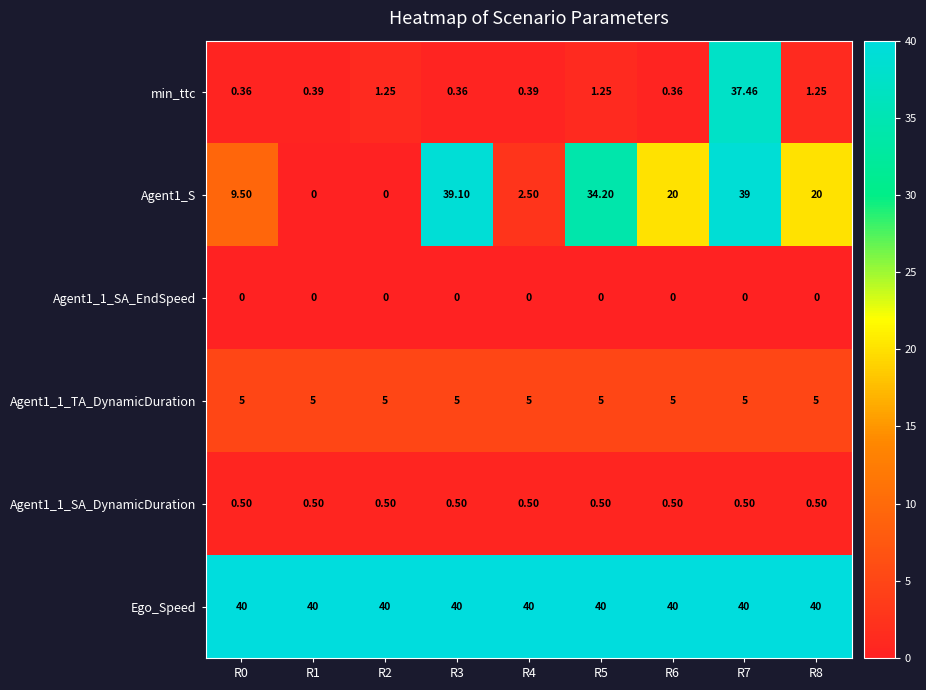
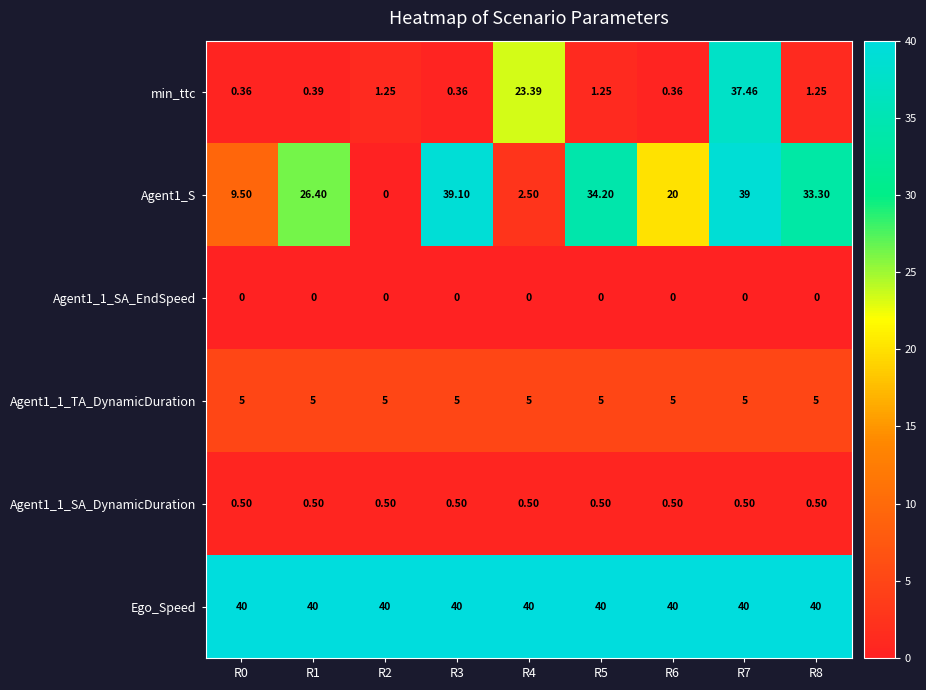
  {
    "min_ttc": {
      "R0": 0.36,
      "R1": 0.39,
      "R2": 1.25,
      "R3": 0.36,
-     "R4": 0.39,
+     "R4": 23.39,
      "R5": 1.25,
      "R6": 0.36,
      "R7": 37.46,
      "R8": 1.25
    },
    "Agent1_S": {
      "R0": 9.50,
-     "R1": 0,
+     "R1": 26.40,
      "R2": 0,
      "R3": 39.10,
      "R4": 2.50,
      "R5": 34.20,
      "R6": 20,
      "R7": 39,
-     "R8": 20
+     "R8": 33.30
    },
    "Agent1_1_SA_EndSpeed": {
      "R0": 0,
      "R1": 0,
      "R2": 0,
      "R3": 0,
      "R4": 0,
      "R5": 0,
      "R6": 0,
      "R7": 0,
      "R8": 0
    },
    "Agent1_1_TA_DynamicDuration": {
      "R0": 5,
      "R1": 5,
      "R2": 5,
      "R3": 5,
      "R4": 5,
      "R5": 5,
      "R6": 5,
      "R7": 5,
      "R8": 5
    },
    "Agent1_1_SA_DynamicDuration": {
      "R0": 0.50,
      "R1": 0.50,
      "R2": 0.50,
      "R3": 0.50,
      "R4": 0.50,
      "R5": 0.50,
      "R6": 0.50,
      "R7": 0.50,
      "R8": 0.50
    },
    "Ego_Speed": {
      "R0": 40,
      "R1": 40,
      "R2": 40,
      "R3": 40,
      "R4": 40,
      "R5": 40,
      "R6": 40,
      "R7": 40,
      "R8": 40
    }
  }
